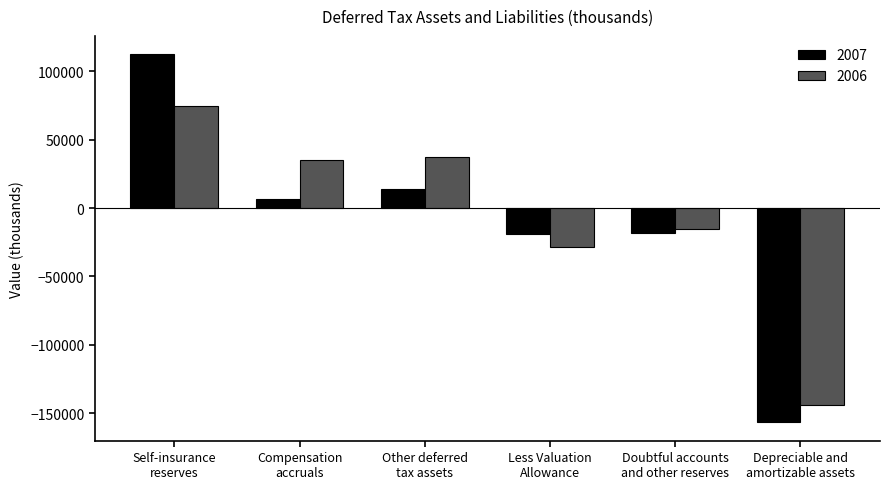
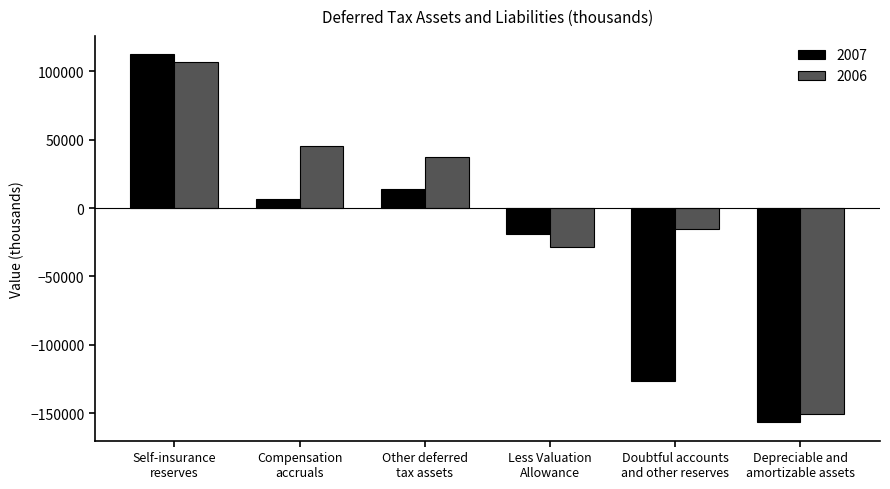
  {
    "2007": {
      "Self-insurance reserves": 112000,
      "Compensation accruals": 7000,
      "Other deferred tax assets": 14000,
      "Less Valuation Allowance": -19000,
-     "Doubtful accounts and other reserves": -18000,
+     "Doubtful accounts and other reserves": -126000,
      "Depreciable and amortizable assets": -157000
    },
    "2006": {
-     "Self-insurance reserves": 75000,
-     "Compensation accruals": 35000,
+     "Self-insurance reserves": 107000,
+     "Compensation accruals": 46000,
      "Other deferred tax assets": 37000,
      "Less Valuation Allowance": -28000,
      "Doubtful accounts and other reserves": -15000,
-     "Depreciable and amortizable assets": -144000
+     "Depreciable and amortizable assets": -151000
    }
  }
